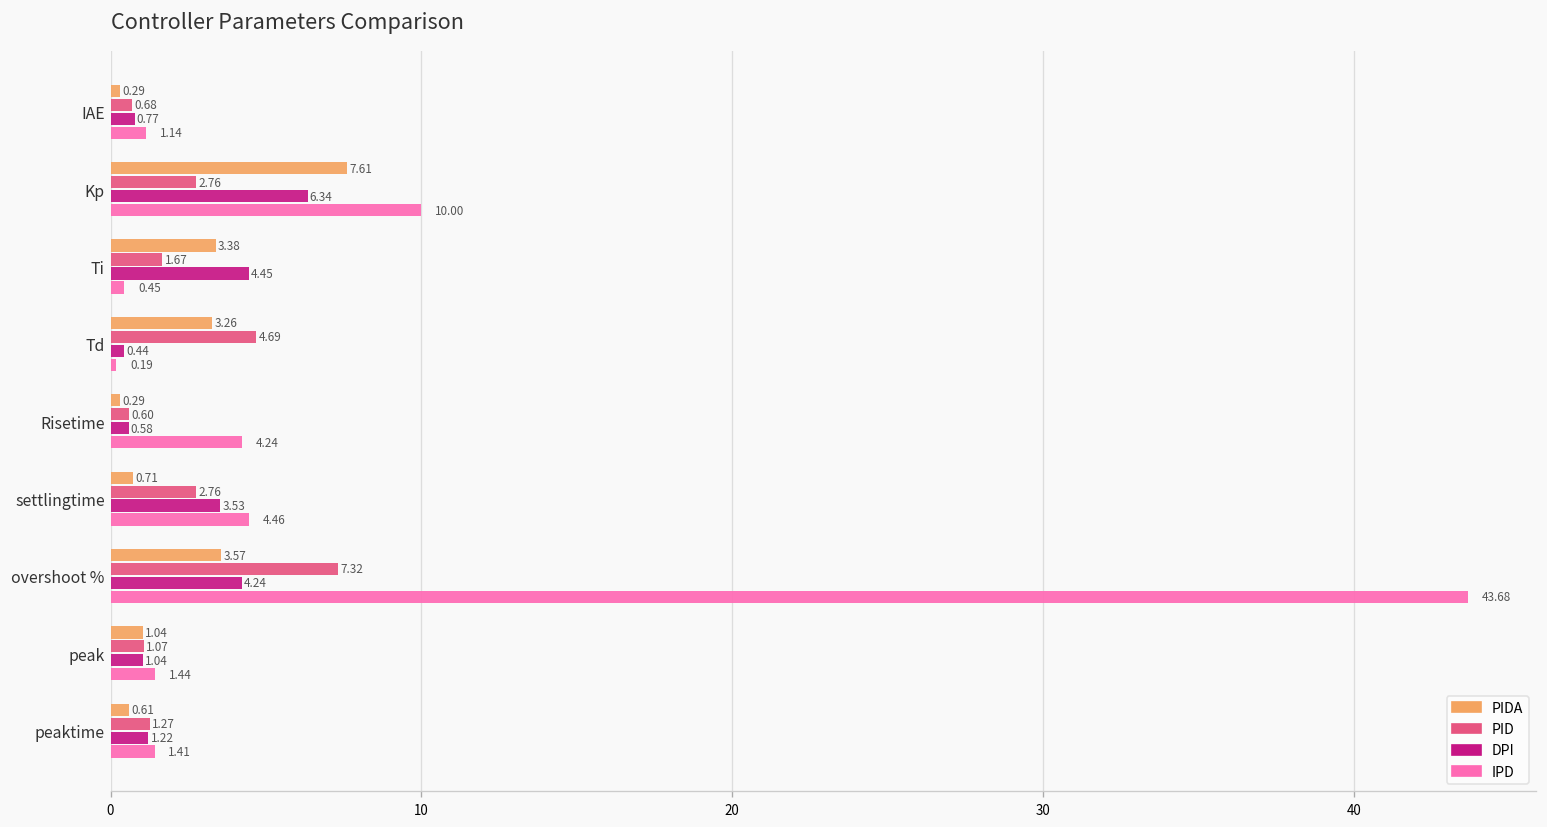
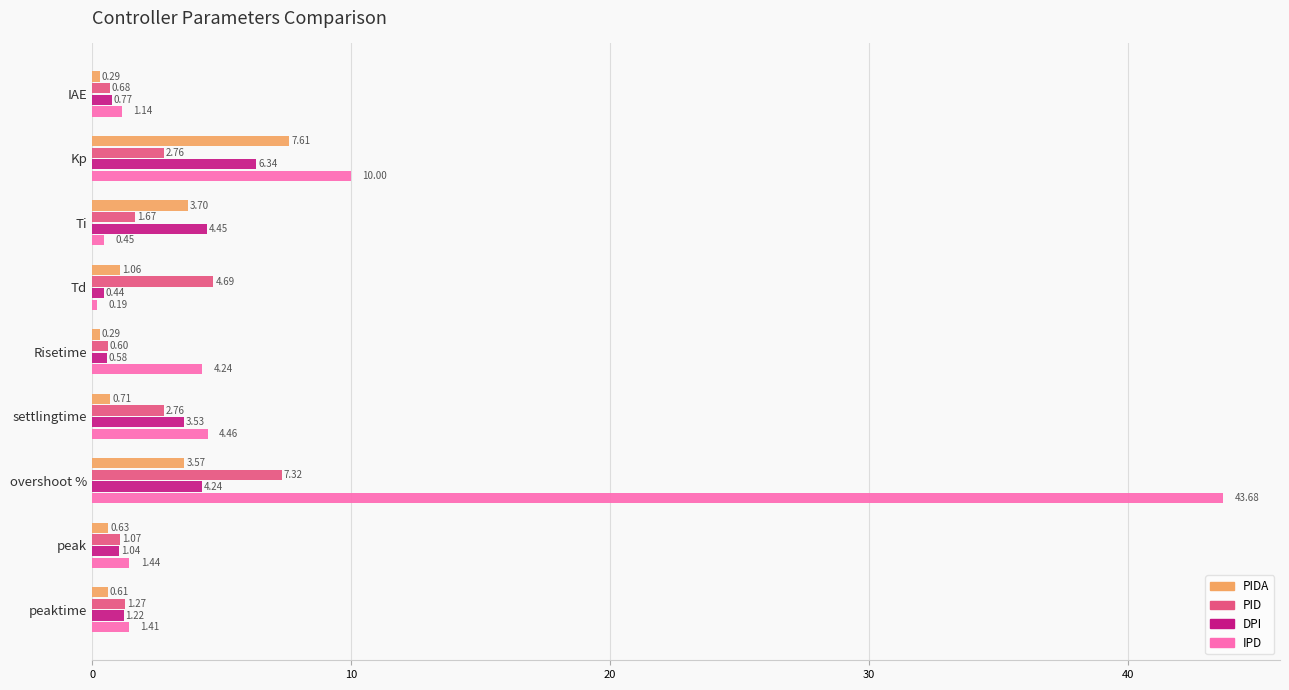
  {
    "PIDA": {
      "IAE": 0.29,
      "Kp": 7.61,
-     "Ti": 3.38,
-     "Td": 3.26,
+     "Ti": 3.70,
+     "Td": 1.06,
      "Risetime": 0.29,
      "settlingtime": 0.71,
      "overshoot %": 3.57,
-     "peak": 1.04,
+     "peak": 0.63,
      "peaktime": 0.61
    },
    "PID": {
      "IAE": 0.68,
      "Kp": 2.76,
      "Ti": 1.67,
      "Td": 4.69,
      "Risetime": 0.60,
      "settlingtime": 2.76,
      "overshoot %": 7.32,
      "peak": 1.07,
      "peaktime": 1.27
    },
    "DPI": {
      "IAE": 0.77,
      "Kp": 6.34,
      "Ti": 4.45,
      "Td": 0.44,
      "Risetime": 0.58,
      "settlingtime": 3.53,
      "overshoot %": 4.24,
      "peak": 1.04,
      "peaktime": 1.22
    },
    "IPD": {
      "IAE": 1.14,
      "Kp": 10.00,
      "Ti": 0.45,
      "Td": 0.19,
      "Risetime": 4.24,
      "settlingtime": 4.46,
      "overshoot %": 43.68,
      "peak": 1.44,
      "peaktime": 1.41
    }
  }
